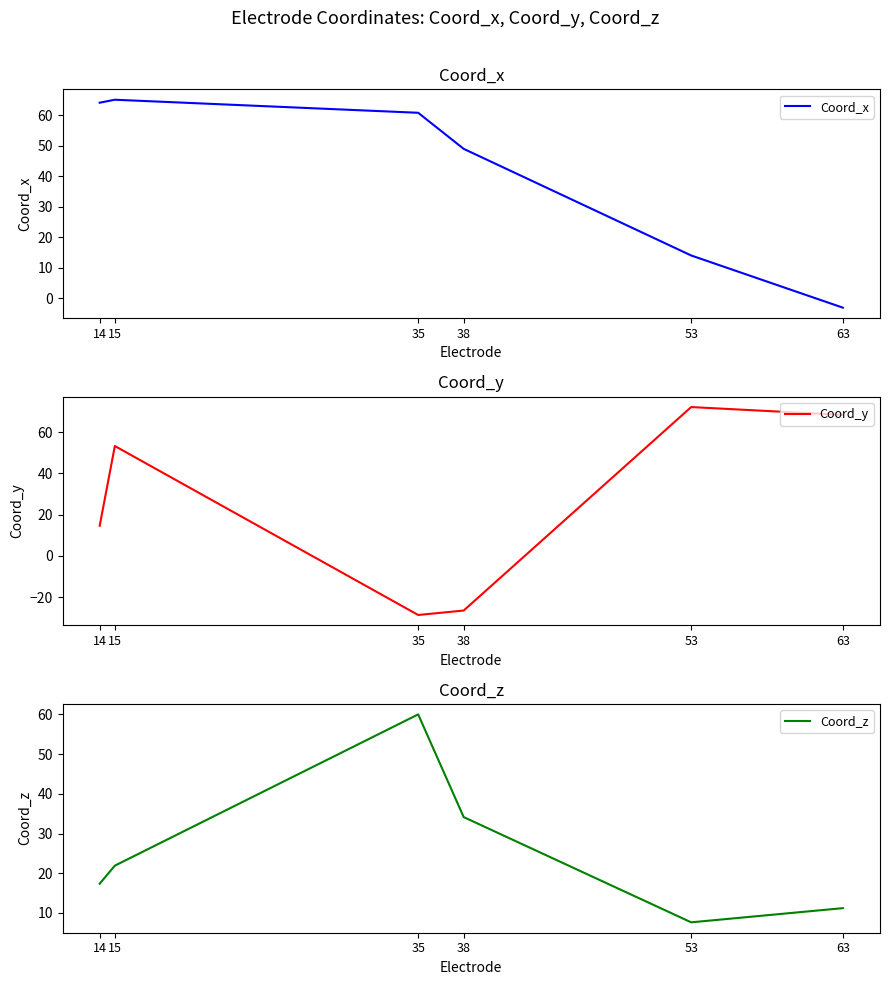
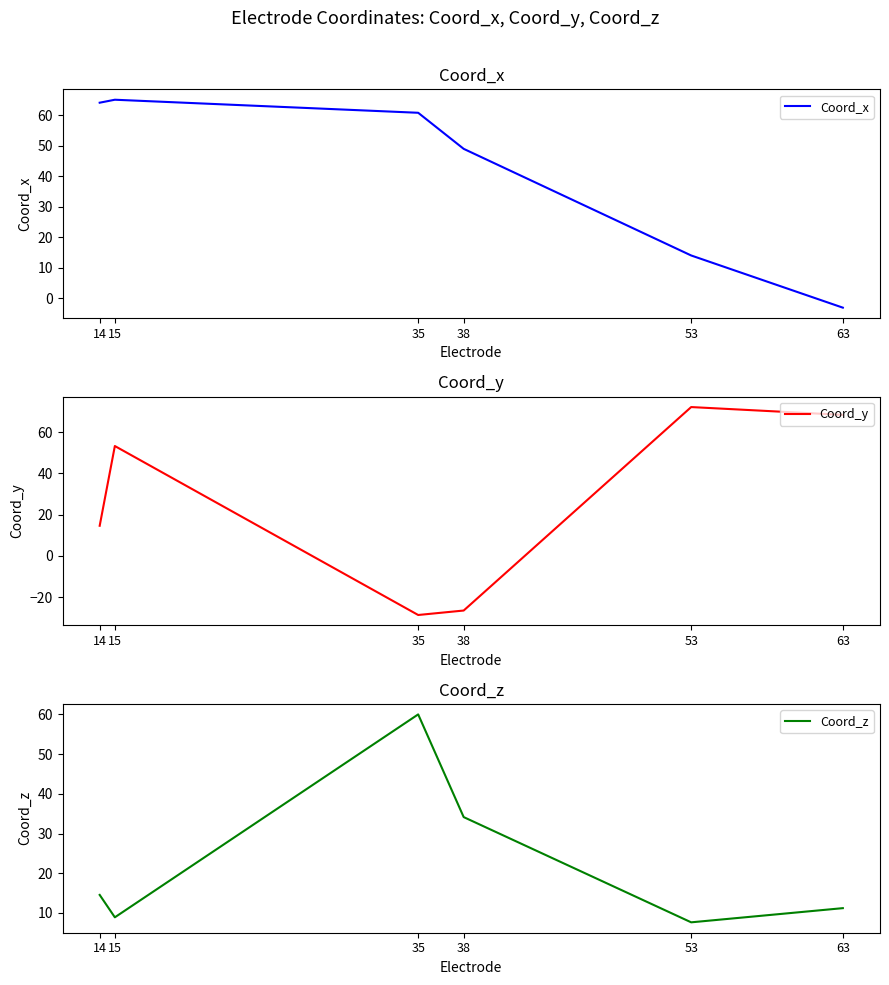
  {
    "Coord_x": {
      "14": 64,
      "15": 65,
      "35": 61,
      "38": 49,
      "53": 14,
      "63": -3
    },
    "Coord_y": {
      "14": 15,
      "15": 53,
      "35": -29,
      "38": -26,
      "53": 72
    },
    "Coord_z": {
-     "14": 17,
-     "15": 22,
+     "14": 15,
+     "15": 9,
      "35": 60,
      "38": 34,
      "53": 8,
      "63": 11
    }
  }
